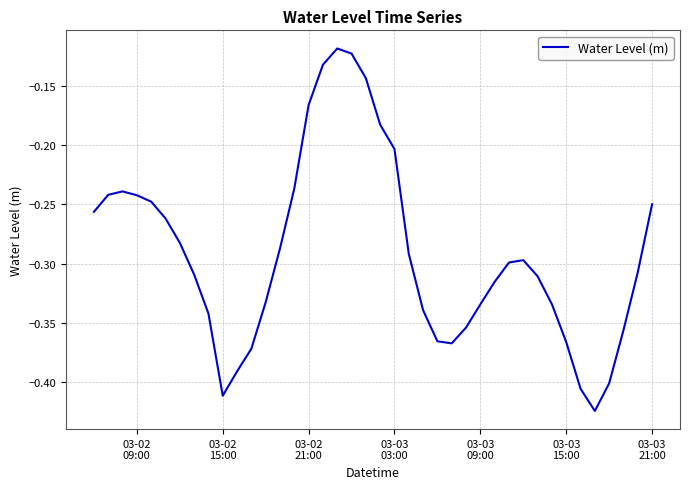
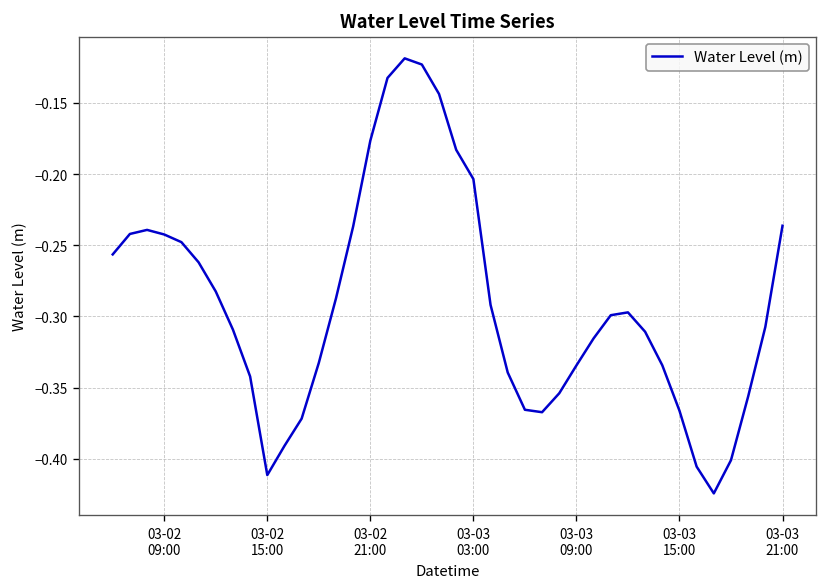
  {
    "03-02 09:00": -0.242,
    "03-02 15:00": -0.411,
-   "03-02 21:00": -0.166,
+   "03-02 21:00": -0.177,
    "03-03 03:00": -0.204,
    "03-03 09:00": -0.334,
    "03-03 15:00": -0.366,
-   "03-03 21:00": -0.250
+   "03-03 21:00": -0.236
  }
